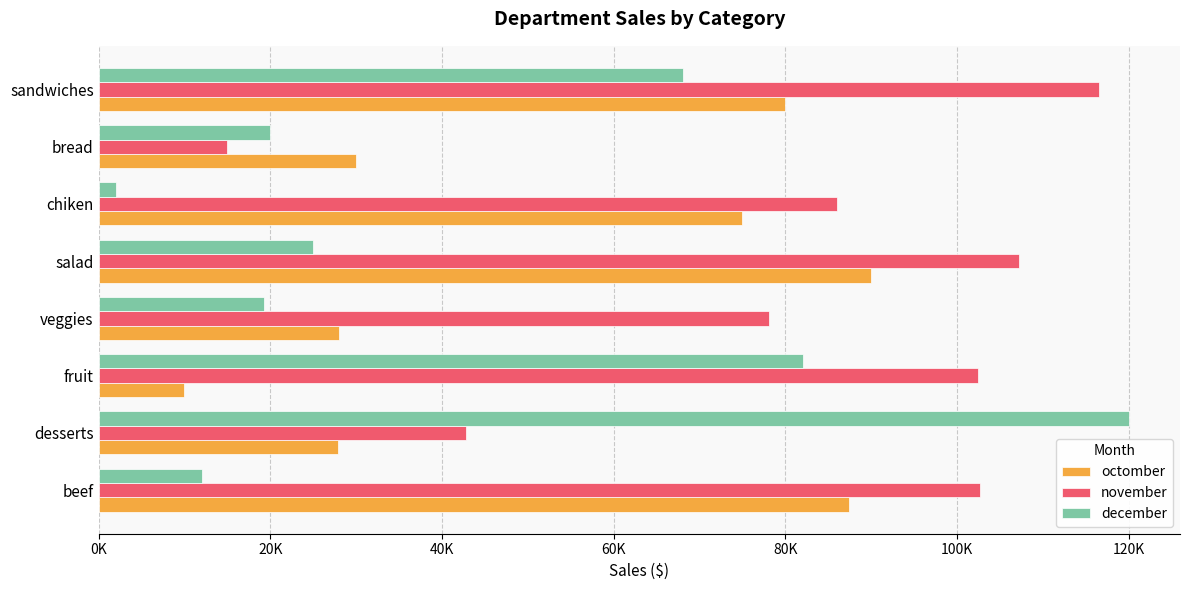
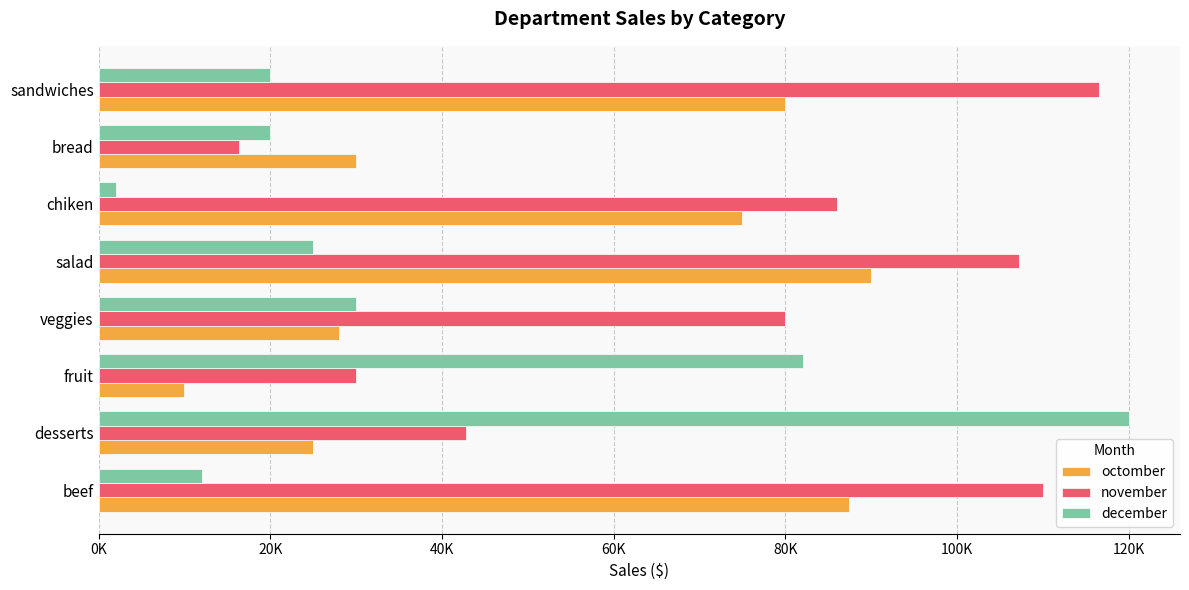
  {
    "octomber": {
      "sandwiches": 80000,
      "bread": 30000,
      "chiken": 75000,
      "salad": 90000,
      "veggies": 28000,
      "fruit": 10000,
-     "desserts": 28000,
+     "desserts": 25000,
      "beef": 87000
    },
    "november": {
      "sandwiches": 117000,
-     "bread": 15000,
+     "bread": 16000,
      "chiken": 86000,
      "salad": 107000,
-     "veggies": 78000,
-     "fruit": 102000,
+     "veggies": 80000,
+     "fruit": 30000,
      "desserts": 43000,
-     "beef": 103000
+     "beef": 110000
    },
    "december": {
-     "sandwiches": 68000,
+     "sandwiches": 20000,
      "bread": 20000,
      "chiken": 2000,
      "salad": 25000,
-     "veggies": 19000,
+     "veggies": 30000,
      "fruit": 82000,
      "desserts": 120000,
      "beef": 12000
    }
  }
